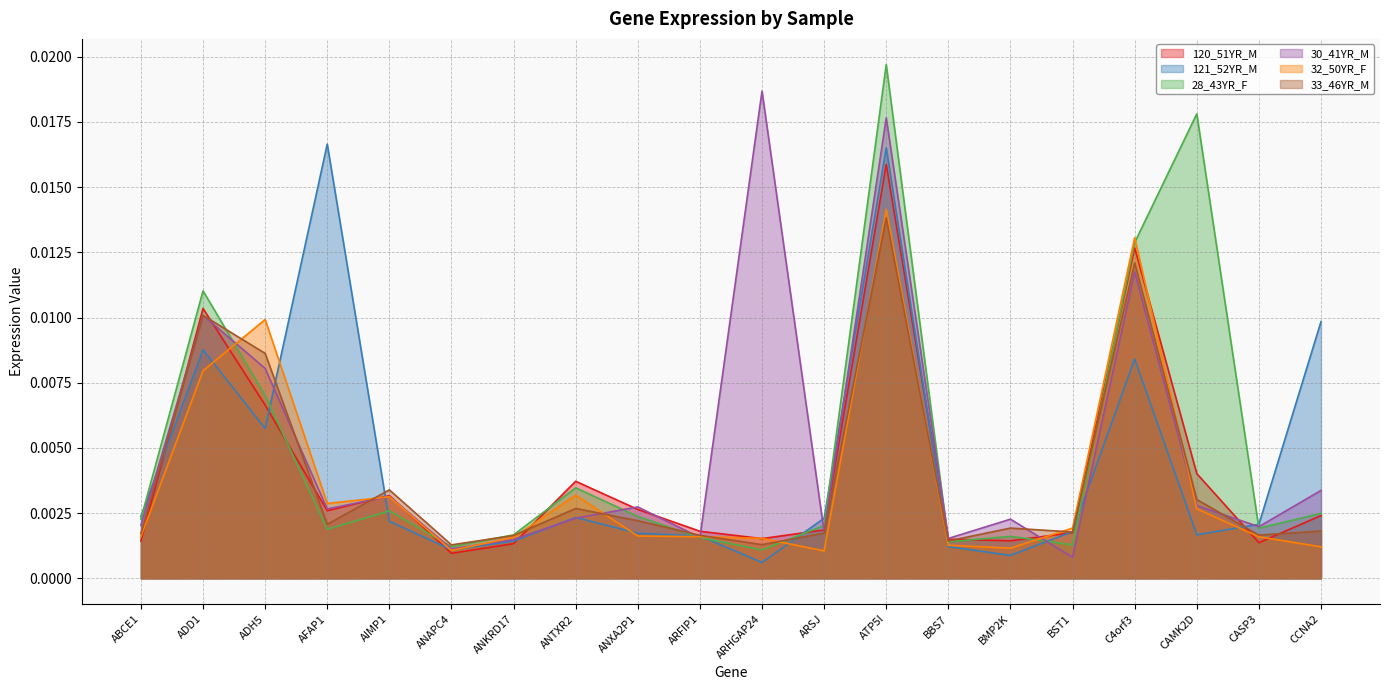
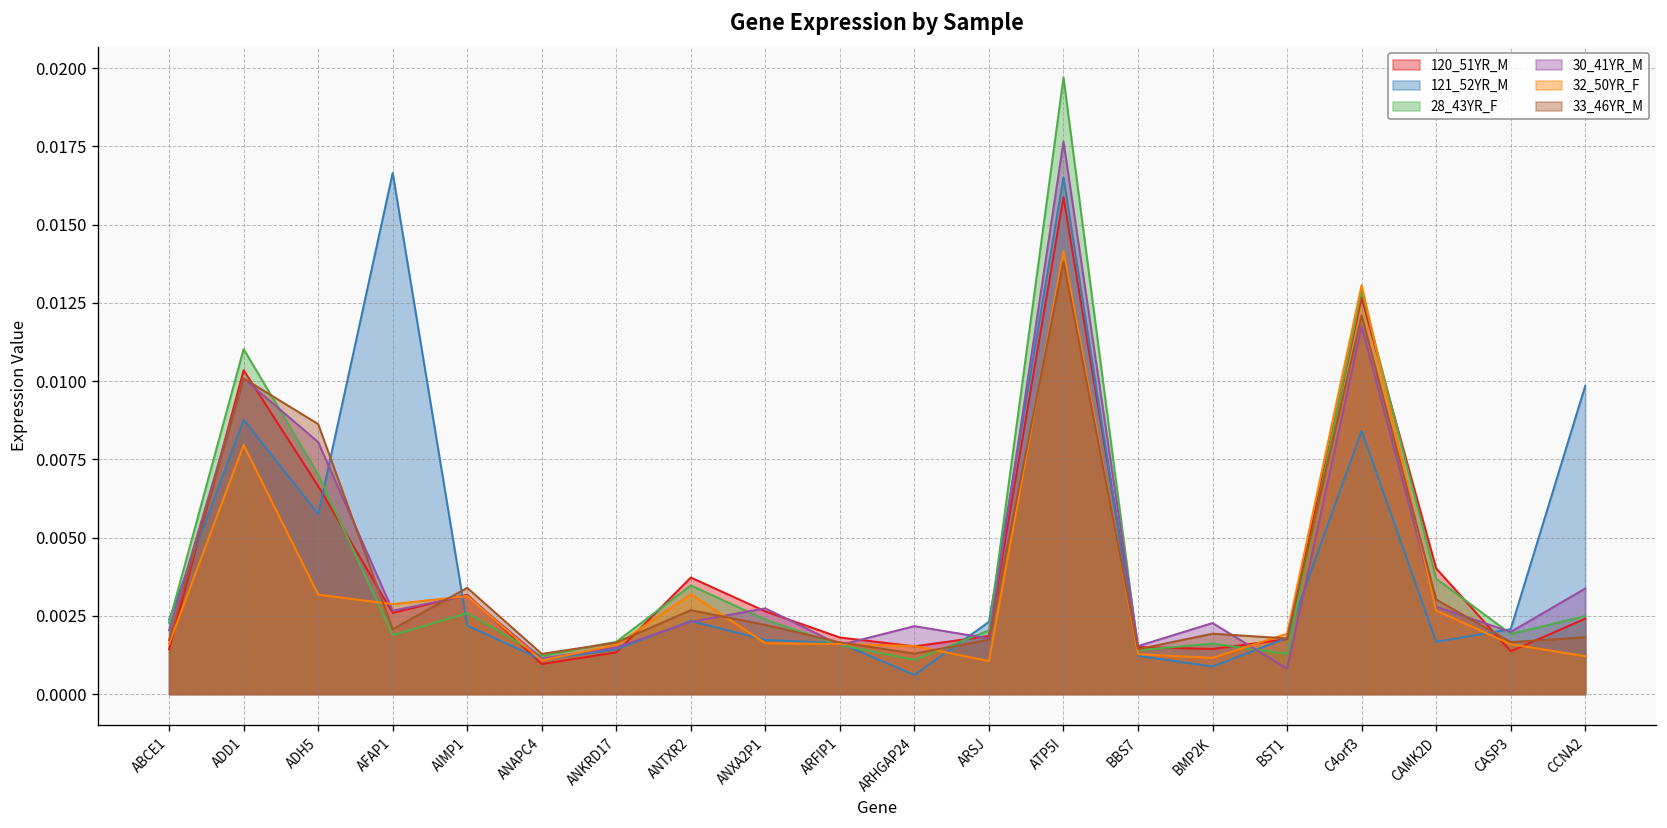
  {
    "121_52YR_M": {
      "ABCE1": 0.0024,
      "ADD1": 0.0088,
      "ADH5": 0.0057,
      "AFAP1": 0.0166,
      "AIMP1": 0.0022,
      "ANXA2P1": 0.0017,
      "ARHGAP24": 0.0006,
      "ARSJ": 0.0023,
      "ATP5I": 0.0165,
      "BMP2K": 0.0009,
      "C4orf3": 0.0084,
      "CAMK2D": 0.0017,
      "CCNA2": 0.0098
    },
    "28_43YR_F": {
      "ABCE1": 0.0023,
      "ADD1": 0.0110,
      "ADH5": 0.0070,
      "AFAP1": 0.0019,
      "AIMP1": 0.0026,
      "ANTXR2": 0.0035,
      "ANXA2P1": 0.0024,
      "ARHGAP24": 0.0011,
      "ARSJ": 0.0020,
      "ATP5I": 0.0197,
      "BMP2K": 0.0016,
      "BST1": 0.0013,
      "C4orf3": 0.0129,
-     "CAMK2D": 0.0178
+     "CAMK2D": 0.0037
    },
    "30_41YR_M": {
      "ABCE1": 0.0020,
      "ADH5": 0.0080,
-     "ARHGAP24": 0.0187,
+     "ARHGAP24": 0.0022,
      "ATP5I": 0.0177,
      "BMP2K": 0.0023,
      "BST1": 0.0008,
      "C4orf3": 0.0118,
      "CAMK2D": 0.0028,
      "CCNA2": 0.0034
    },
    "32_50YR_F": {
      "ABCE1": 0.0016,
      "ADD1": 0.0080,
-     "ADH5": 0.0099,
+     "ADH5": 0.0032,
      "AFAP1": 0.0029,
      "ANTXR2": 0.0032,
      "ANXA2P1": 0.0016,
      "ARSJ": 0.0011,
      "ATP5I": 0.0141,
      "BMP2K": 0.0012,
      "BST1": 0.0019,
      "C4orf3": 0.0131,
      "CAMK2D": 0.0027,
      "CCNA2": 0.0012
    }
  }
